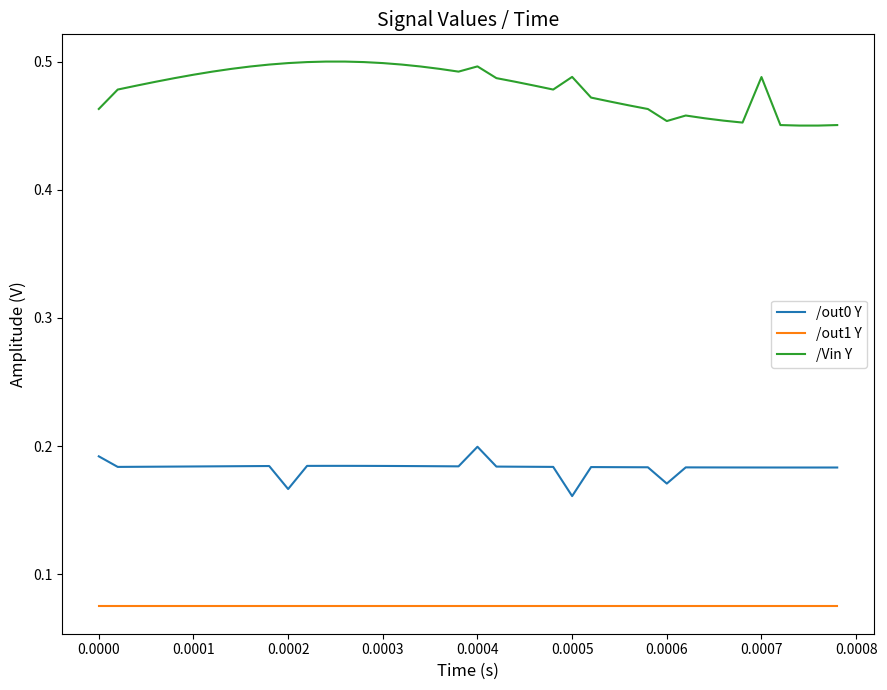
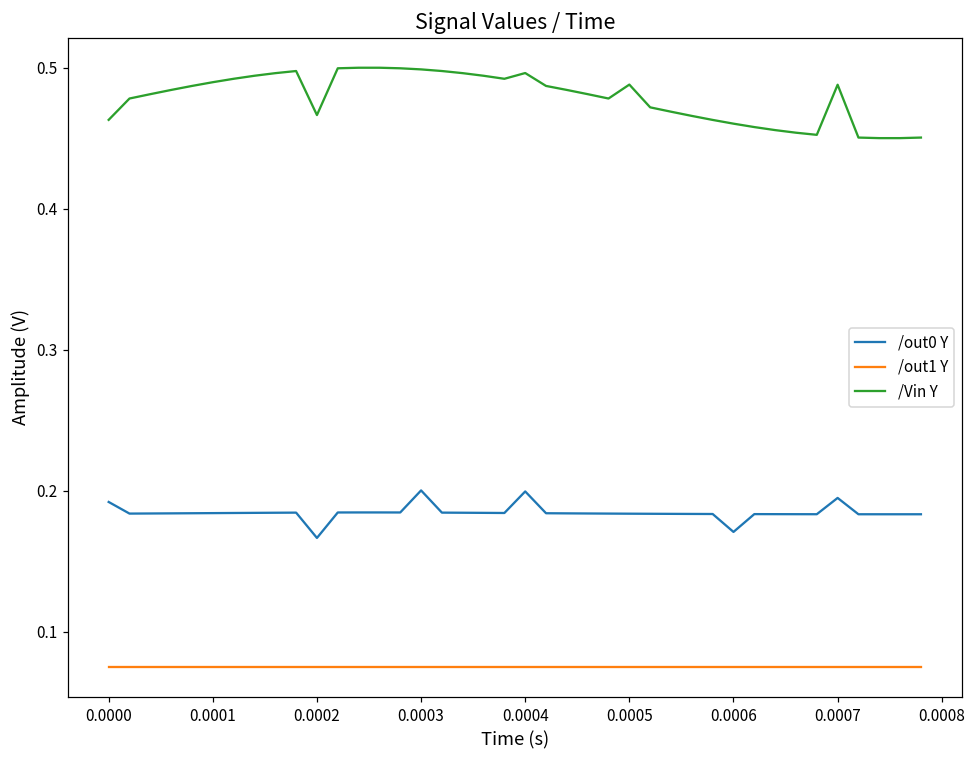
  {
    "/out0 Y": {
      "0.0000": 0.192,
      "0.0001": 0.184,
      "0.0002": 0.167,
-     "0.0003": 0.185,
+     "0.0003": 0.200,
      "0.0004": 0.200,
-     "0.0005": 0.161,
+     "0.0005": 0.184,
      "0.0006": 0.171,
-     "0.0007": 0.183
+     "0.0007": 0.195
    },
    "/out1 Y": {
      "0.0000": 0.075,
      "0.0001": 0.075,
      "0.0002": 0.075,
      "0.0003": 0.075,
      "0.0004": 0.075,
      "0.0005": 0.075,
      "0.0006": 0.075,
      "0.0007": 0.075
    },
    "/Vin Y": {
      "0.0000": 0.463,
      "0.0001": 0.490,
-     "0.0002": 0.499,
+     "0.0002": 0.466,
      "0.0003": 0.499,
      "0.0004": 0.496,
      "0.0005": 0.488,
-     "0.0006": 0.454,
+     "0.0006": 0.460,
      "0.0007": 0.488
    }
  }
